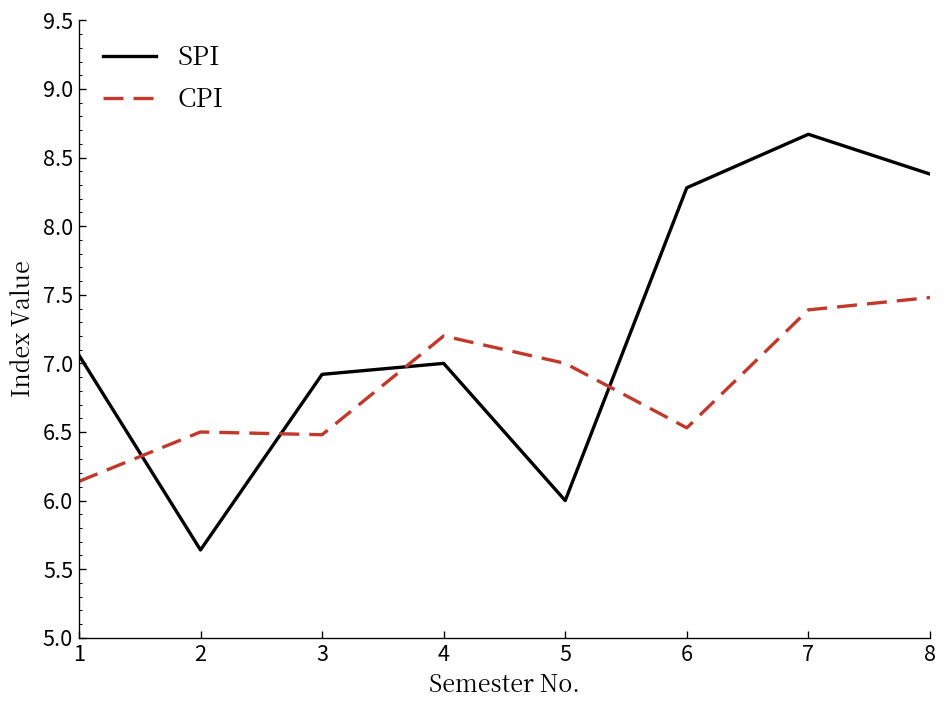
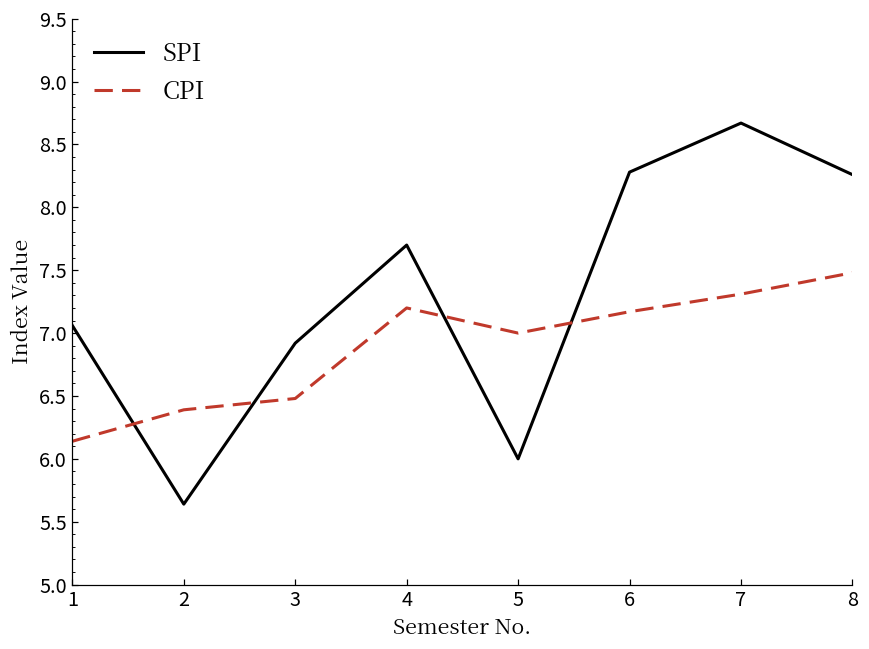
  {
    "SPI": {
      "1": 7.06,
      "2": 5.64,
      "3": 6.92,
-     "4": 7.0,
+     "4": 7.7,
      "5": 6.00,
      "6": 8.28,
      "7": 8.67,
-     "8": 8.38
+     "8": 8.26
    },
    "CPI": {
      "1": 6.14,
-     "2": 6.50,
+     "2": 6.39,
      "3": 6.48,
      "4": 7.20,
      "5": 7.00,
-     "6": 6.53,
-     "7": 7.39,
+     "6": 7.17,
+     "7": 7.31,
      "8": 7.48
    }
  }
